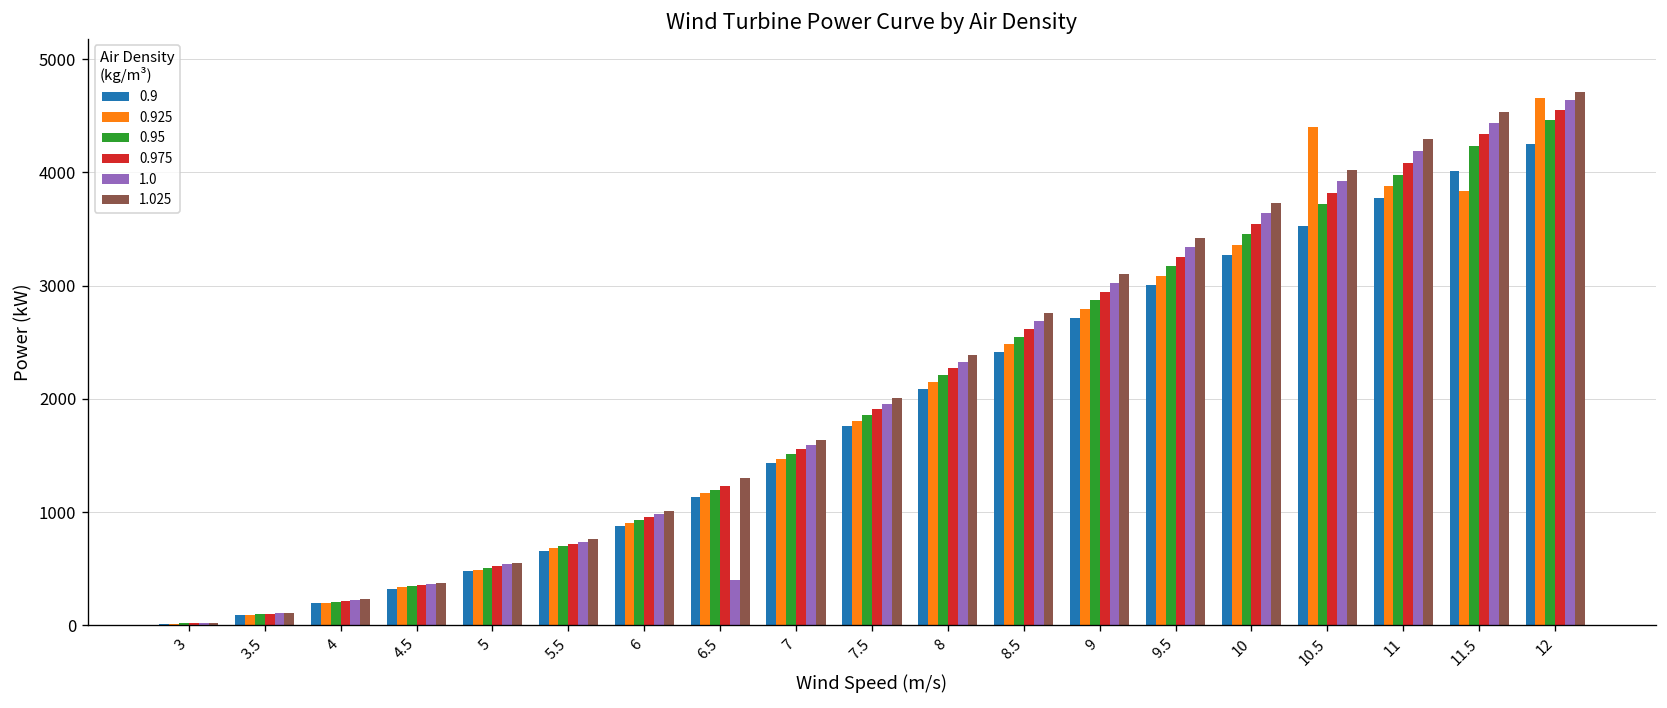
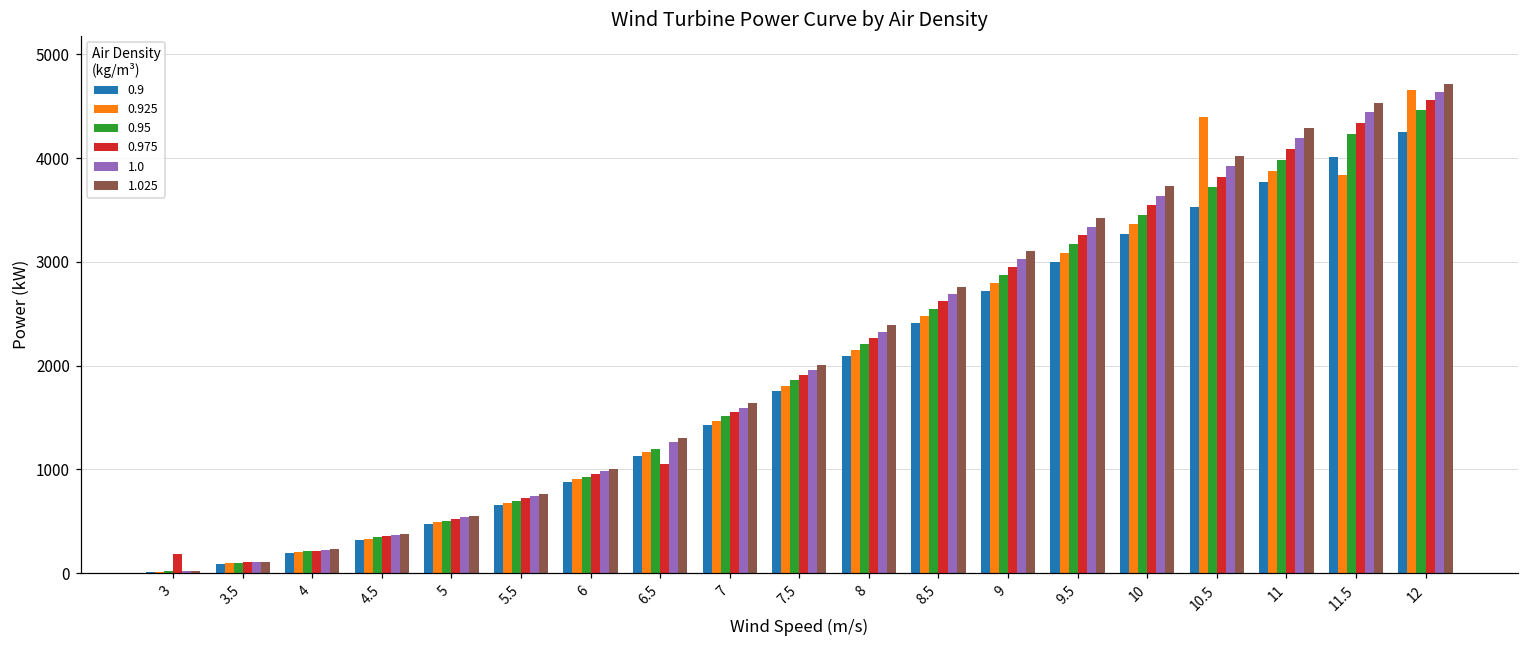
  {
    "0.9": {
      "3.5": 100,
      "4": 200,
      "4.5": 300,
      "5": 500,
      "5.5": 700,
      "6": 900,
      "6.5": 1100,
      "7": 1400,
      "7.5": 1800,
      "8": 2100,
      "8.5": 2400,
      "9": 2700,
      "9.5": 3000,
      "10": 3300,
      "10.5": 3500,
      "11": 3800,
      "11.5": 4000,
      "12": 4200
    },
    "0.925": {
      "3.5": 100,
      "4": 200,
      "4.5": 300,
      "5": 500,
      "5.5": 700,
      "6": 900,
      "6.5": 1200,
      "7": 1500,
      "7.5": 1800,
      "8": 2100,
      "8.5": 2500,
      "9": 2800,
      "9.5": 3100,
      "10": 3400,
      "10.5": 4400,
      "11": 3900,
      "11.5": 3800,
      "12": 4700
    },
    "0.95": {
      "3.5": 100,
      "4": 200,
      "4.5": 300,
      "5": 500,
      "5.5": 700,
      "6": 900,
      "6.5": 1200,
      "7": 1500,
      "7.5": 1900,
      "8": 2200,
      "8.5": 2500,
      "9": 2900,
      "9.5": 3200,
      "10": 3500,
      "10.5": 3700,
      "11": 4000,
      "11.5": 4200,
      "12": 4500
    },
    "0.975": {
-     "3": 0,
+     "3": 200,
      "3.5": 100,
      "4": 200,
      "4.5": 400,
      "5": 500,
      "5.5": 700,
      "6": 1000,
-     "6.5": 1200,
+     "6.5": 1100,
      "7": 1600,
      "7.5": 1900,
      "8": 2300,
      "8.5": 2600,
      "9": 2900,
      "9.5": 3300,
      "10": 3500,
      "10.5": 3800,
      "11": 4100,
      "11.5": 4300,
      "12": 4600
    },
    "1.0": {
      "3.5": 100,
      "4": 200,
      "4.5": 400,
      "5": 500,
      "5.5": 700,
      "6": 1000,
-     "6.5": 400,
+     "6.5": 1300,
      "7": 1600,
      "7.5": 2000,
      "8": 2300,
      "8.5": 2700,
      "9": 3000,
      "9.5": 3300,
      "10": 3600,
      "10.5": 3900,
      "11": 4200,
      "11.5": 4400,
      "12": 4600
    },
    "1.025": {
      "3.5": 100,
      "4": 200,
      "4.5": 400,
      "5": 600,
      "5.5": 800,
      "6": 1000,
      "6.5": 1300,
      "7": 1600,
      "7.5": 2000,
      "8": 2400,
      "8.5": 2800,
      "9": 3100,
      "9.5": 3400,
      "10": 3700,
      "10.5": 4000,
      "11": 4300,
      "11.5": 4500,
      "12": 4700
    }
  }
